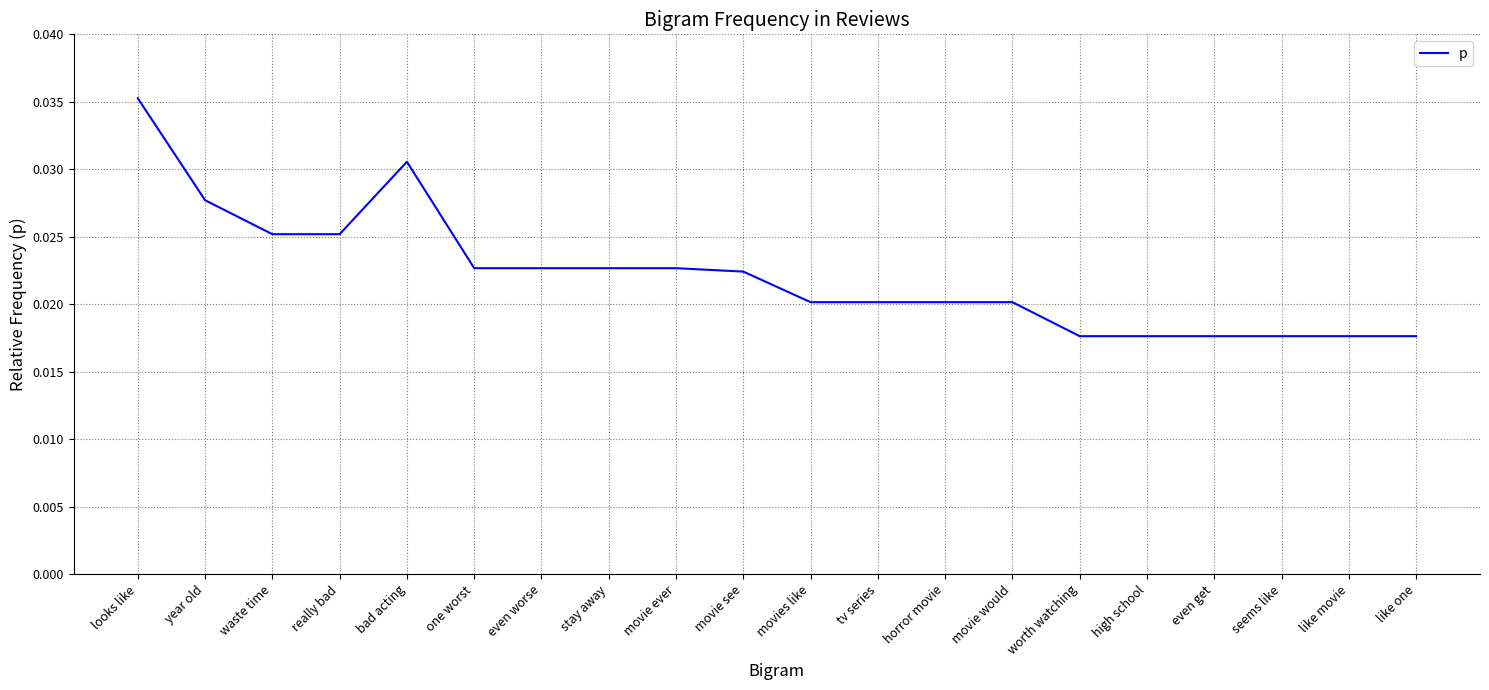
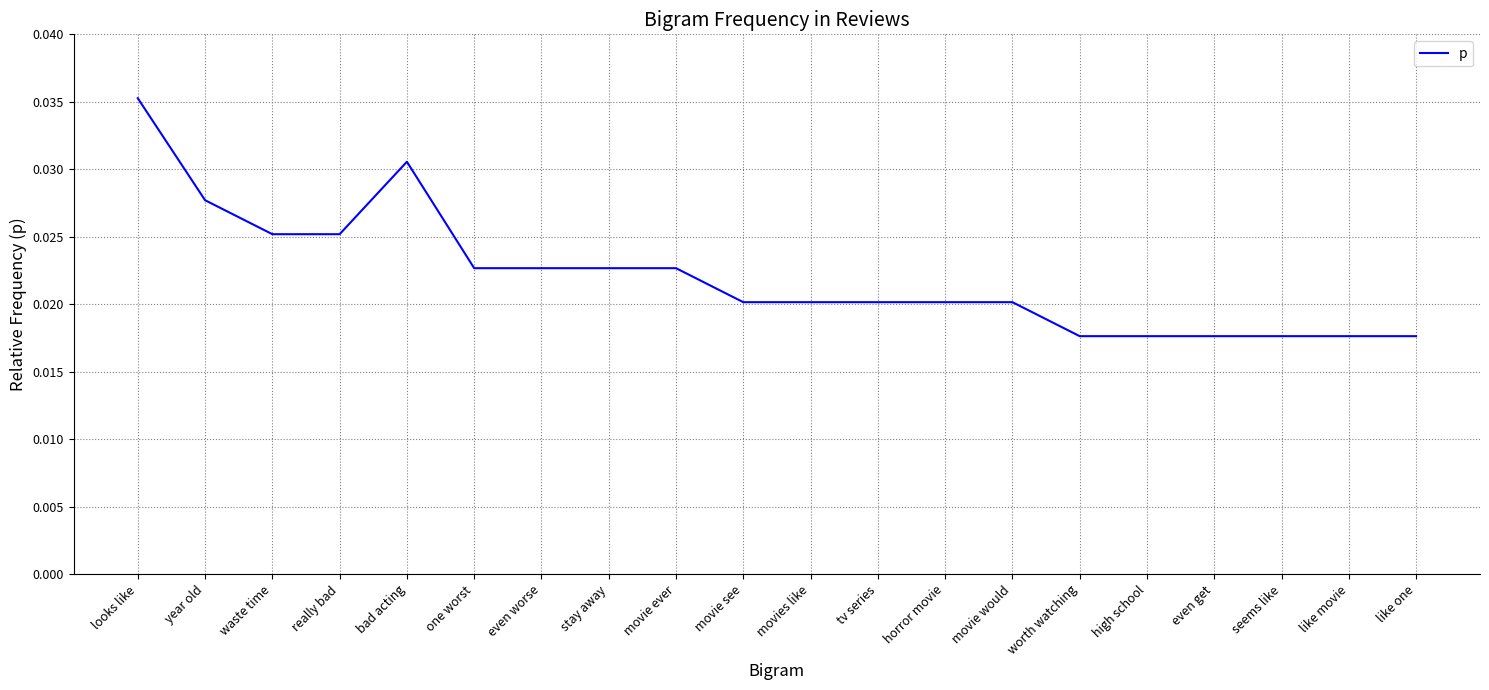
  {
    "looks like": 0.0353,
    "year old": 0.0277,
    "waste time": 0.0252,
    "really bad": 0.0252,
    "bad acting": 0.0306,
    "one worst": 0.0227,
    "even worse": 0.0227,
    "stay away": 0.0227,
    "movie ever": 0.0227,
-   "movie see": 0.0224,
+   "movie see": 0.0202,
    "movies like": 0.0202,
    "tv series": 0.0202,
    "horror movie": 0.0202,
    "movie would": 0.0202,
    "worth watching": 0.0176,
    "high school": 0.0176,
    "even get": 0.0176,
    "seems like": 0.0176,
    "like movie": 0.0176,
    "like one": 0.0176
  }
